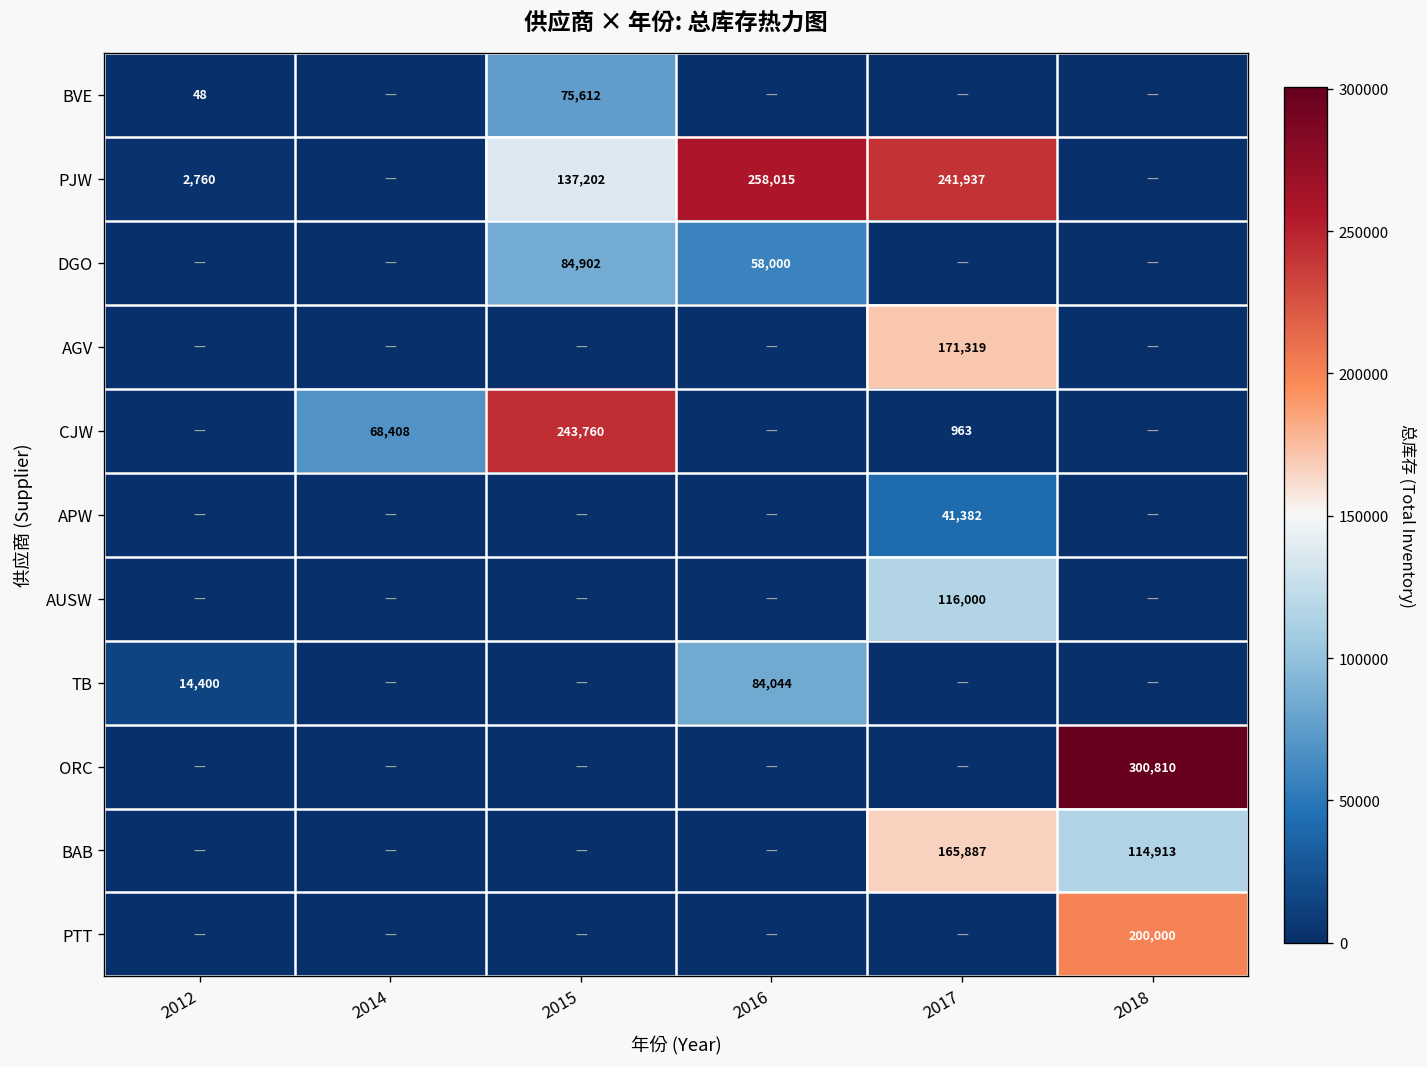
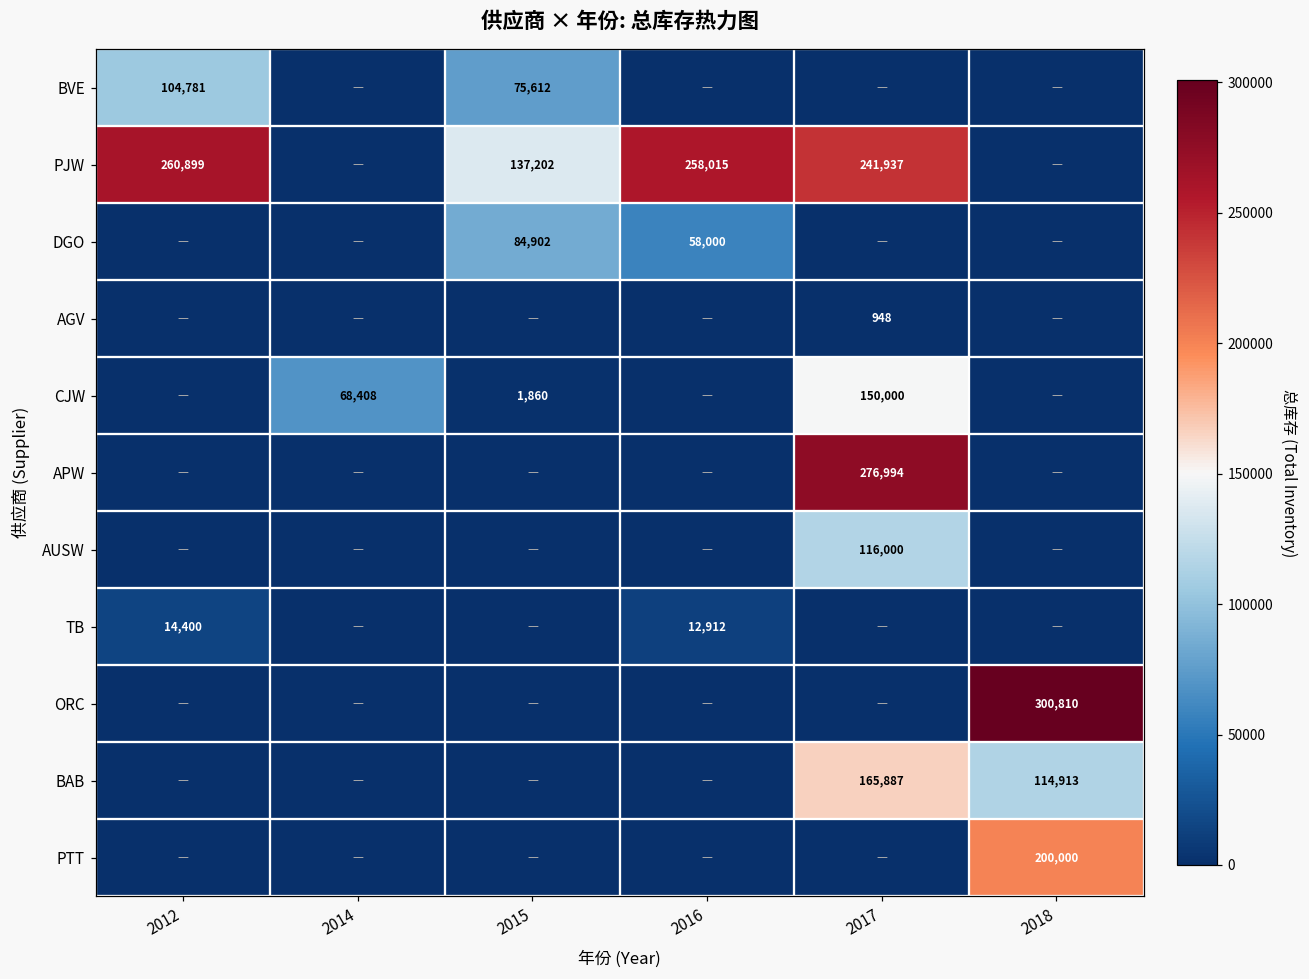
  {
    "BVE": {
-     "2012": "48",
+     "2012": "104,781",
      "2015": "75,612"
    },
    "PJW": {
-     "2012": "2,760",
+     "2012": "260,899",
      "2015": "137,202",
      "2016": "258,015",
      "2017": "241,937"
    },
    "DGO": {
      "2015": "84,902",
      "2016": "58,000"
    },
    "AGV": {
-     "2017": "171,319"
+     "2017": "948"
    },
    "CJW": {
      "2014": "68,408",
-     "2015": "243,760",
-     "2017": "963"
+     "2015": "1,860",
+     "2017": "150,000"
    },
    "APW": {
-     "2017": "41,382"
+     "2017": "276,994"
    },
    "AUSW": {
      "2017": "116,000"
    },
    "TB": {
      "2012": "14,400",
-     "2016": "84,044"
+     "2016": "12,912"
    },
    "ORC": {
      "2018": "300,810"
    },
    "BAB": {
      "2017": "165,887",
      "2018": "114,913"
    },
    "PTT": {
      "2018": "200,000"
    }
  }
